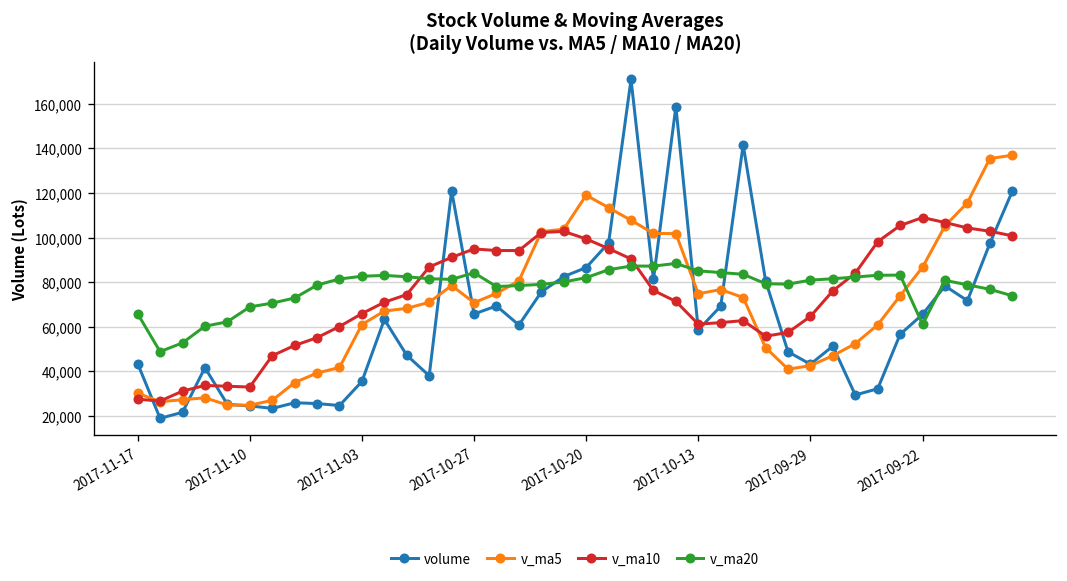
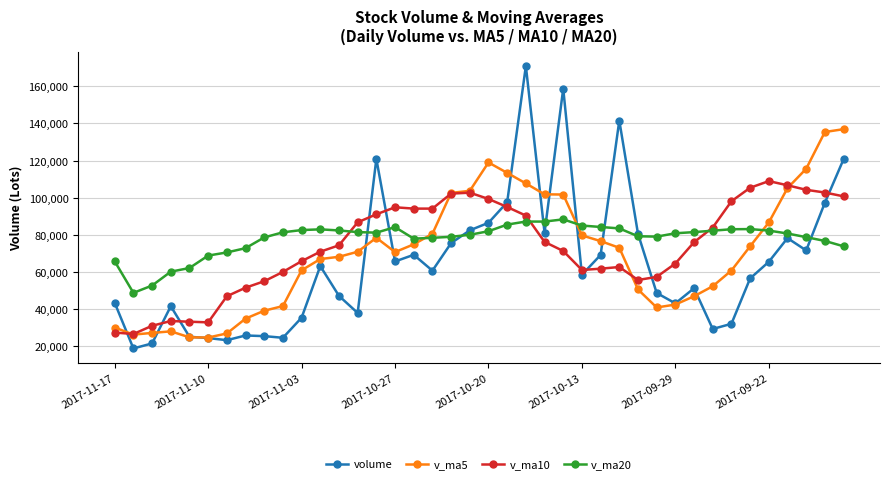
  {
    "volume": {
      "2017-11-17": "43,000",
      "2017-11-03": "35,000",
      "2017-10-27": "66,000",
      "2017-10-20": "87,000",
      "2017-10-13": "59,000",
      "2017-09-22": "66,000"
    },
    "v_ma5": {
      "2017-11-17": "30,000",
      "2017-11-03": "61,000",
      "2017-10-27": "71,000",
      "2017-10-20": "119,000",
-     "2017-10-13": "75,000",
+     "2017-10-13": "80,000",
      "2017-09-22": "87,000"
    },
    "v_ma10": {
      "2017-11-17": "27,000",
      "2017-11-10": "33,000",
      "2017-11-03": "66,000",
      "2017-10-27": "95,000",
      "2017-10-20": "99,000",
      "2017-10-13": "61,000",
      "2017-09-29": "65,000",
      "2017-09-22": "109,000"
    },
    "v_ma20": {
      "2017-11-17": "66,000",
      "2017-11-10": "69,000",
      "2017-11-03": "83,000",
      "2017-10-27": "84,000",
      "2017-10-20": "82,000",
      "2017-10-13": "85,000",
      "2017-09-29": "81,000",
-     "2017-09-22": "61,000"
+     "2017-09-22": "82,000"
    }
  }
